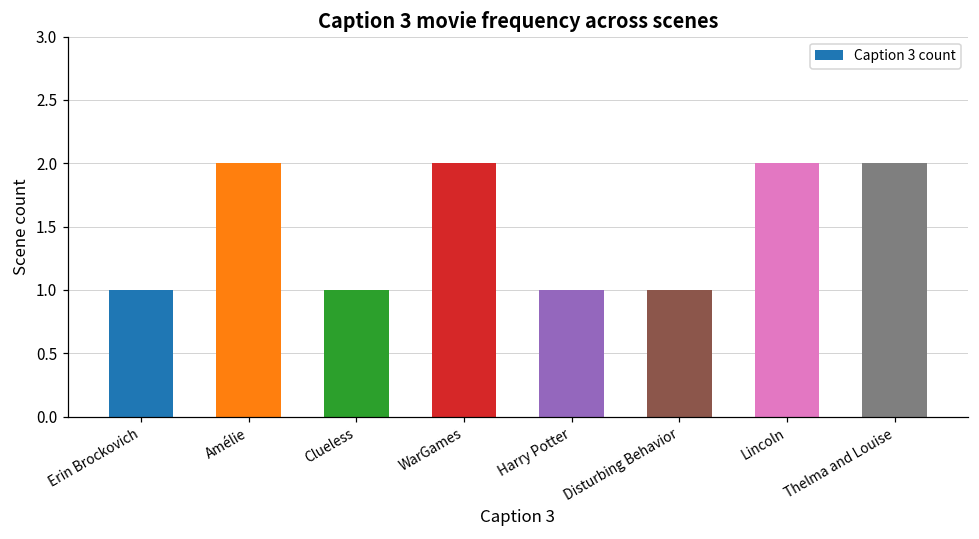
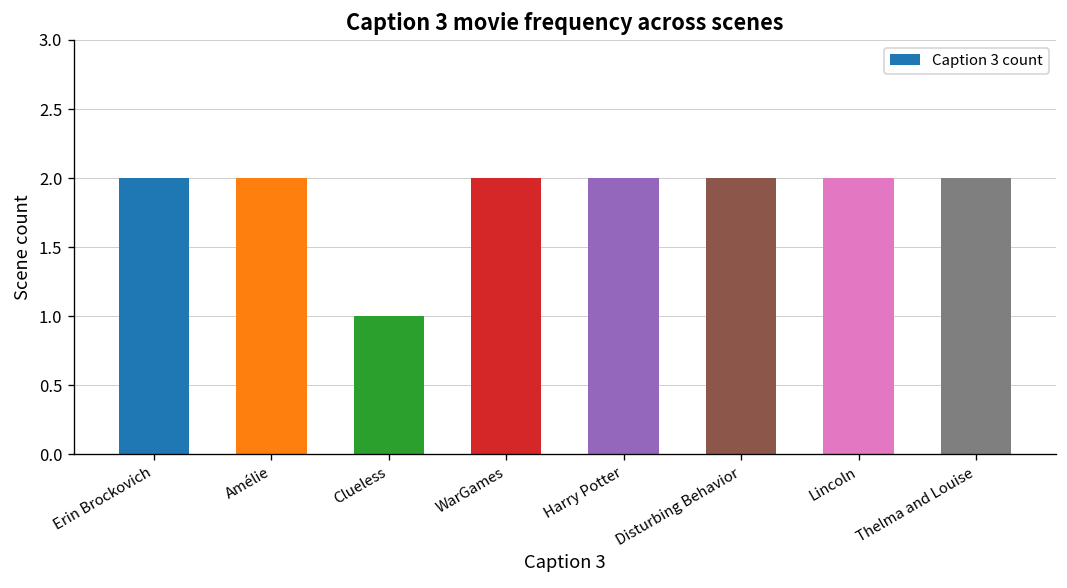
  {
-   "Erin Brockovich": 1,
+   "Erin Brockovich": 2,
    "Amélie": 2,
    "Clueless": 1,
    "WarGames": 2,
-   "Harry Potter": 1,
-   "Disturbing Behavior": 1,
+   "Harry Potter": 2,
+   "Disturbing Behavior": 2,
    "Lincoln": 2,
    "Thelma and Louise": 2
  }
